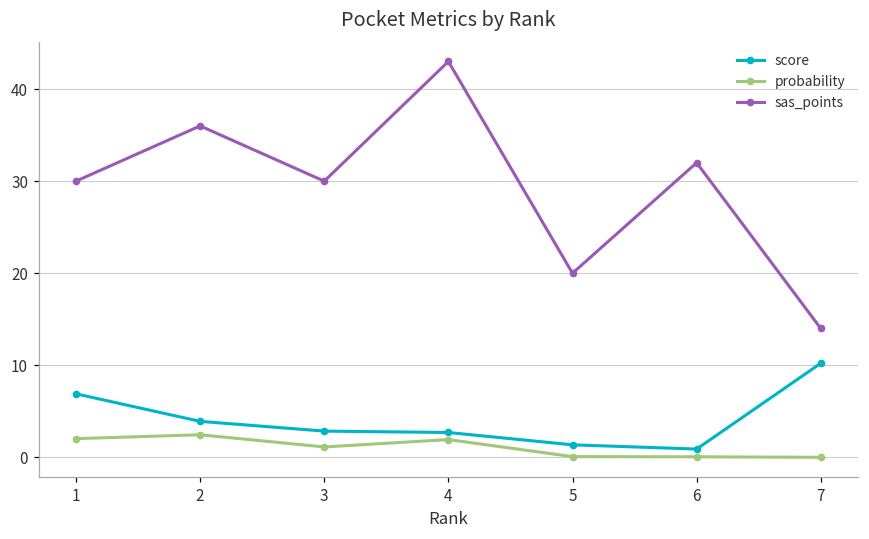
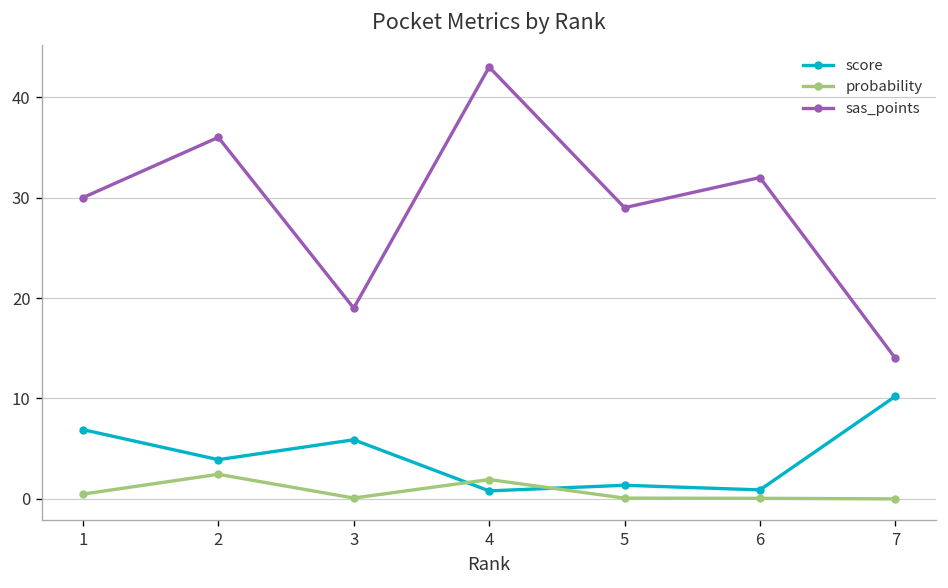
  {
    "score": {
      "1": 7,
      "2": 4,
-     "3": 3,
-     "4": 3,
+     "3": 6,
+     "4": 1,
      "5": 1,
      "6": 1,
      "7": 10
    },
    "probability": {
-     "1": 2,
+     "1": 0,
      "2": 2,
-     "3": 1,
+     "3": 0,
      "4": 2,
      "5": 0,
      "6": 0,
      "7": 0
    },
    "sas_points": {
      "1": 30,
      "2": 36,
-     "3": 30,
+     "3": 19,
      "4": 43,
-     "5": 20,
+     "5": 29,
      "6": 32,
      "7": 14
    }
  }
